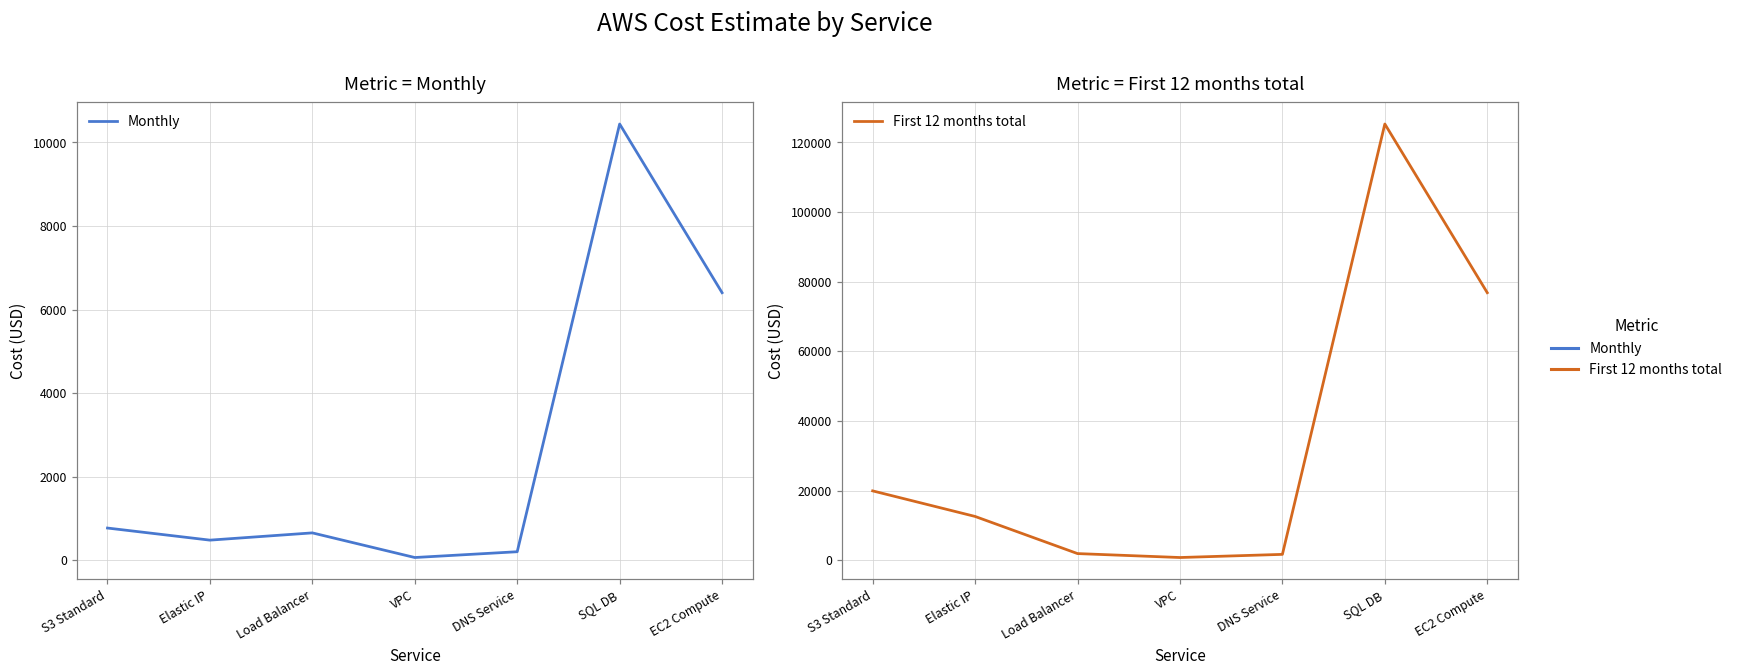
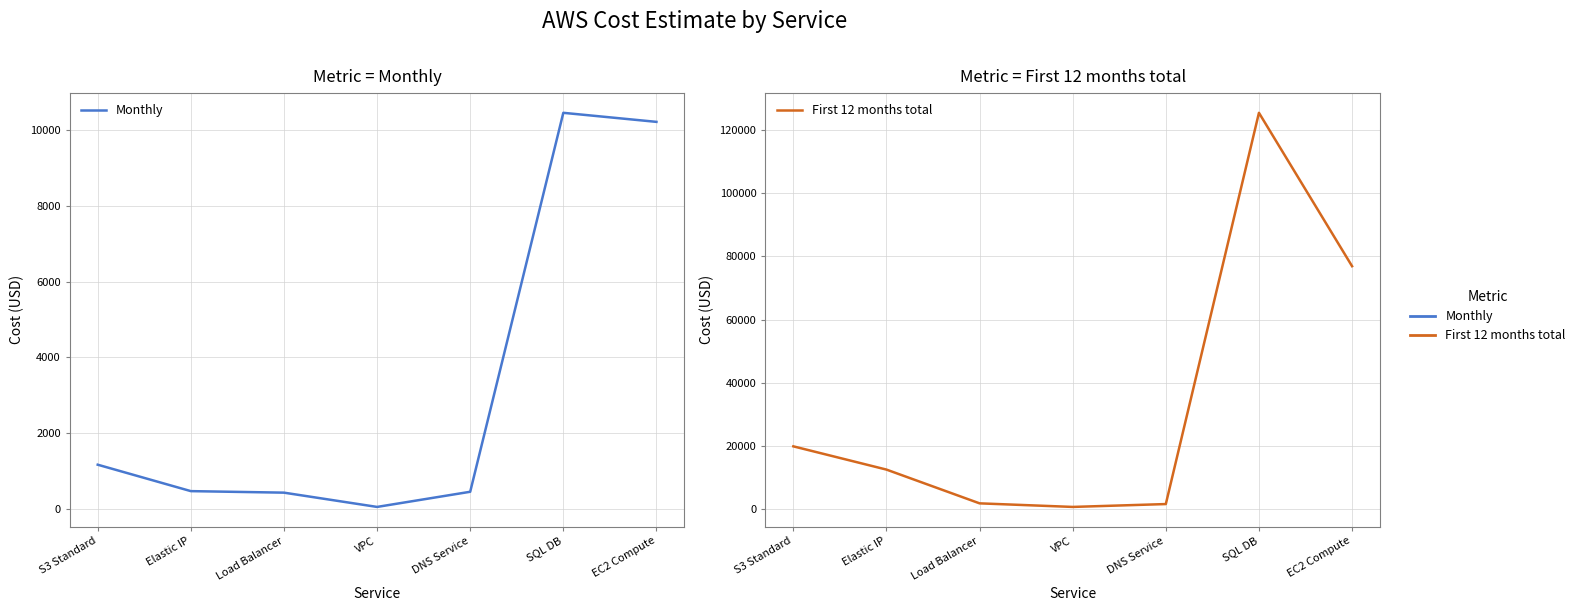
  {
    "Metric = Monthly": {
-     "S3 Standard": 800,
+     "S3 Standard": 1200,
      "Elastic IP": 500,
-     "Load Balancer": 700,
+     "Load Balancer": 400,
      "VPC": 100,
-     "DNS Service": 200,
+     "DNS Service": 500,
      "SQL DB": 10400,
-     "EC2 Compute": 6400
+     "EC2 Compute": 10200
    },
    "Metric = First 12 months total": {
      "S3 Standard": 20000,
      "Elastic IP": 13000,
      "Load Balancer": 2000,
      "VPC": 1000,
      "DNS Service": 2000,
      "SQL DB": 125000,
      "EC2 Compute": 77000
    }
  }
